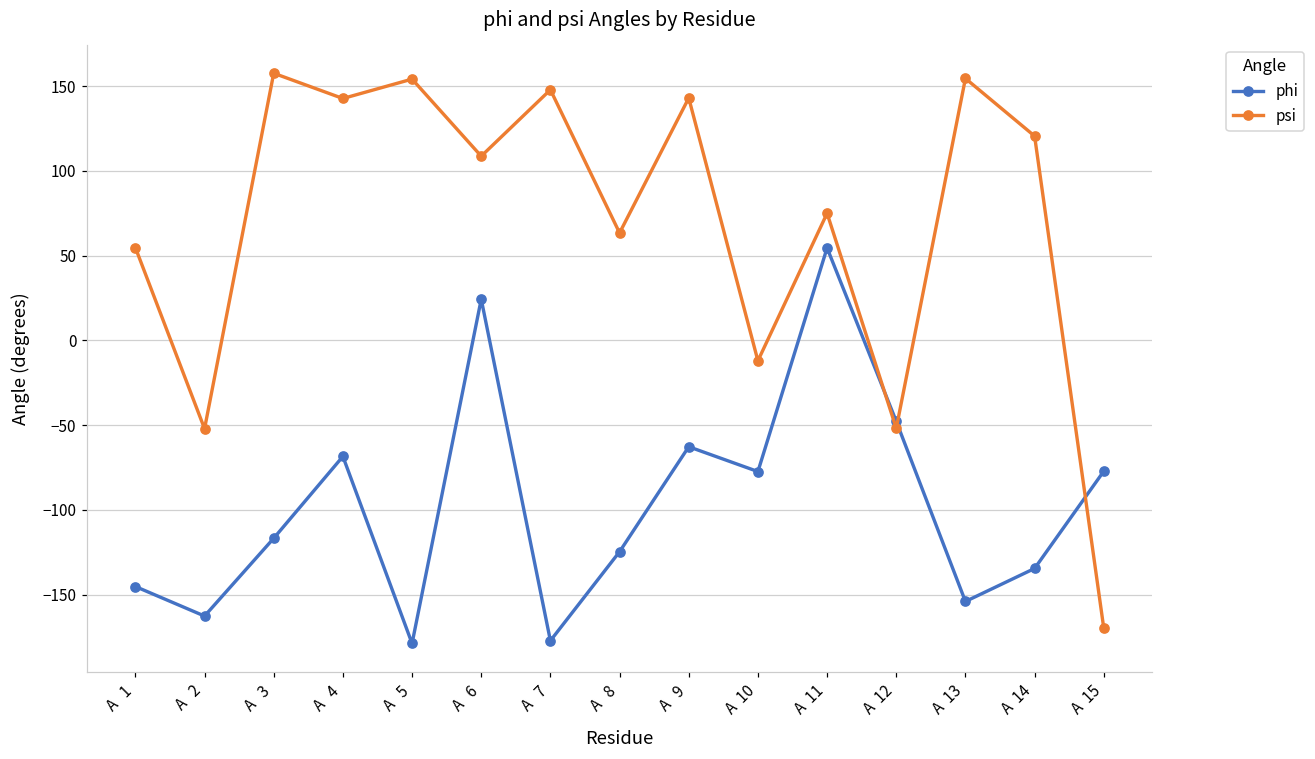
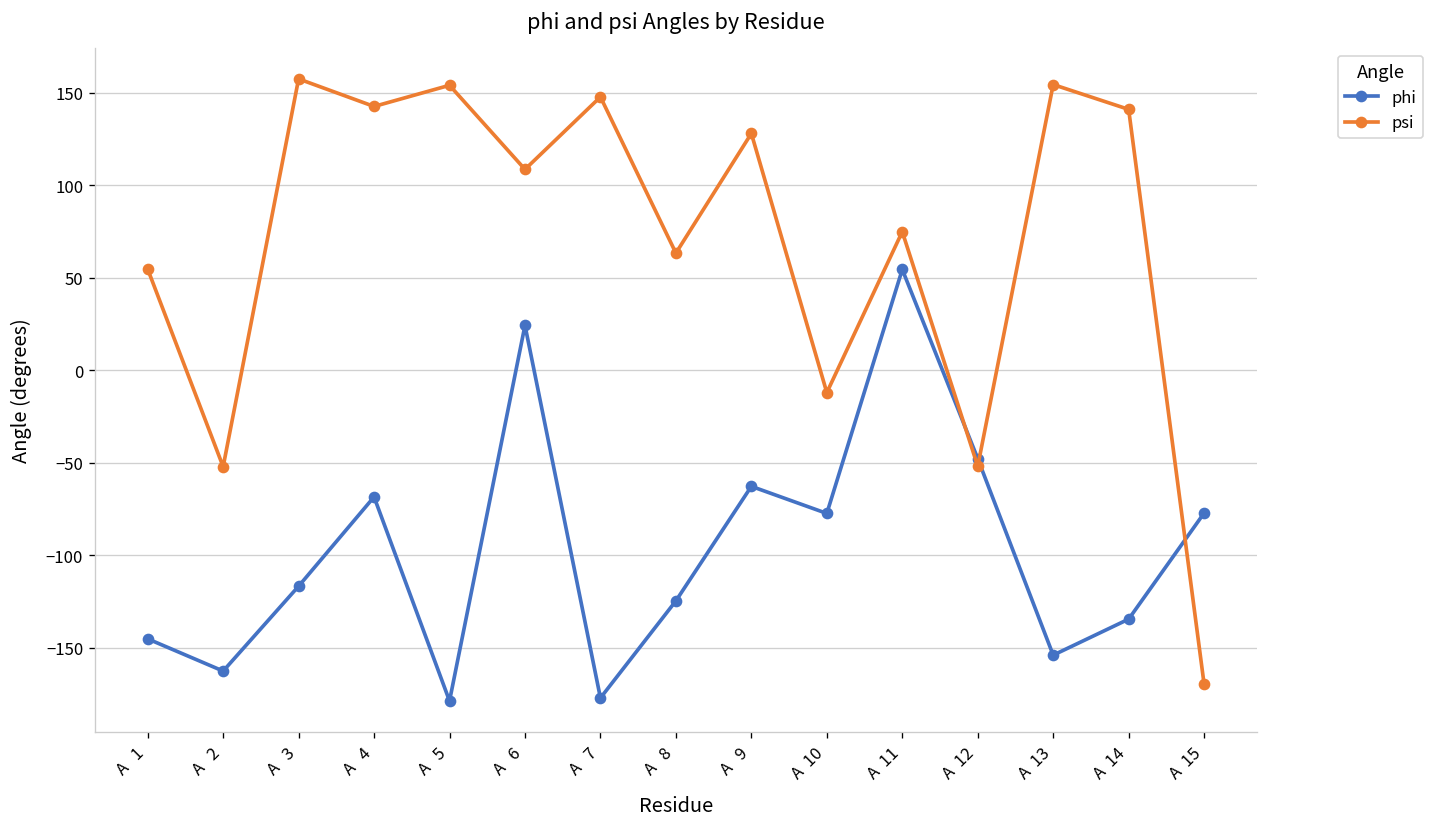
  {
    "phi": {
      "A 1": -145,
      "A 2": -163,
      "A 3": -117,
      "A 4": -68,
      "A 5": -179,
      "A 6": 24,
      "A 7": -177,
      "A 8": -125,
      "A 9": -63,
      "A 10": -77,
      "A 11": 55,
      "A 12": -48,
      "A 13": -154,
      "A 14": -135,
      "A 15": -77
    },
    "psi": {
      "A 1": 55,
      "A 2": -52,
      "A 3": 158,
      "A 4": 143,
      "A 5": 154,
      "A 6": 109,
      "A 7": 148,
      "A 8": 63,
-     "A 9": 143,
+     "A 9": 128,
      "A 10": -12,
      "A 11": 75,
      "A 12": -52,
      "A 13": 155,
-     "A 14": 121,
+     "A 14": 141,
      "A 15": -170
    }
  }
